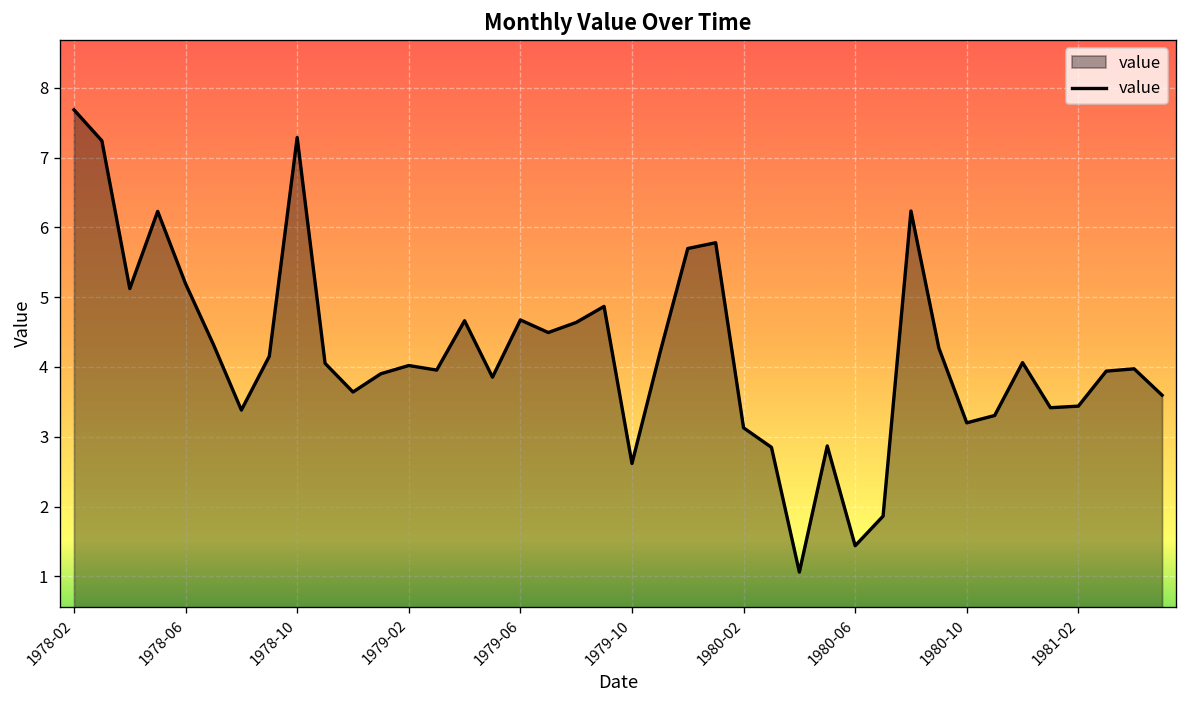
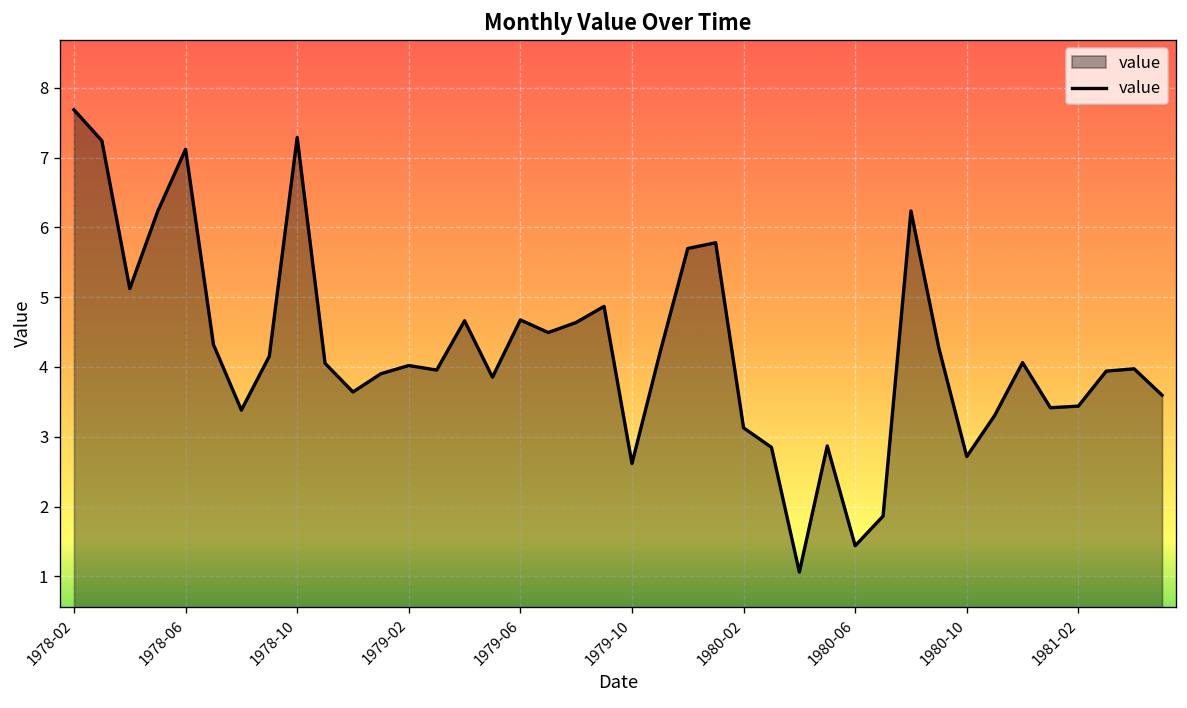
  {
    "1978-02": 7.7,
-   "1978-06": 5.2,
+   "1978-06": 7.1,
    "1978-10": 7.3,
    "1979-02": 4.0,
    "1979-06": 4.7,
    "1979-10": 2.6,
    "1980-02": 3.1,
    "1980-06": 1.4,
-   "1980-10": 3.2,
+   "1980-10": 2.7,
    "1981-02": 3.4
  }
